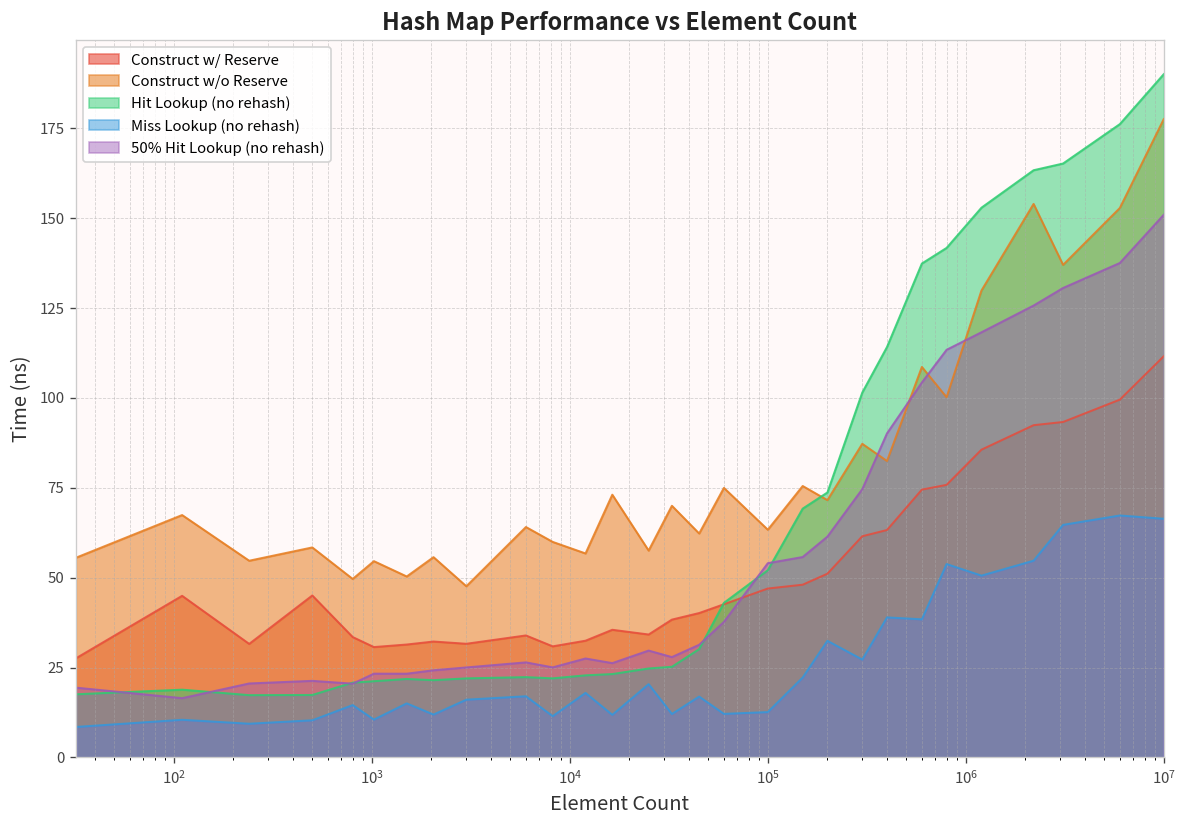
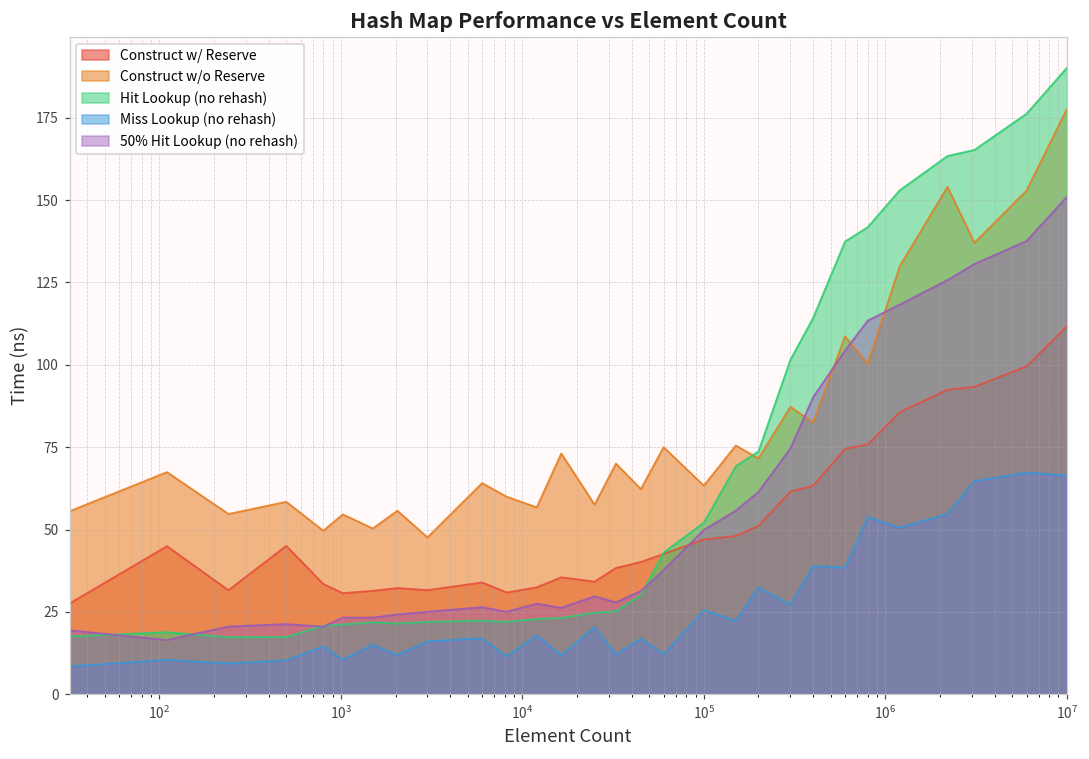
  {
    "Hit Lookup (no rehash)": {
      "10^5": 52,
      "10^7": 190
    },
    "Miss Lookup (no rehash)": {
-     "10^5": 13,
+     "10^5": 26,
      "10^7": 66
    },
    "50% Hit Lookup (no rehash)": {
-     "10^5": 54,
+     "10^5": 50,
      "10^7": 151
    }
  }
